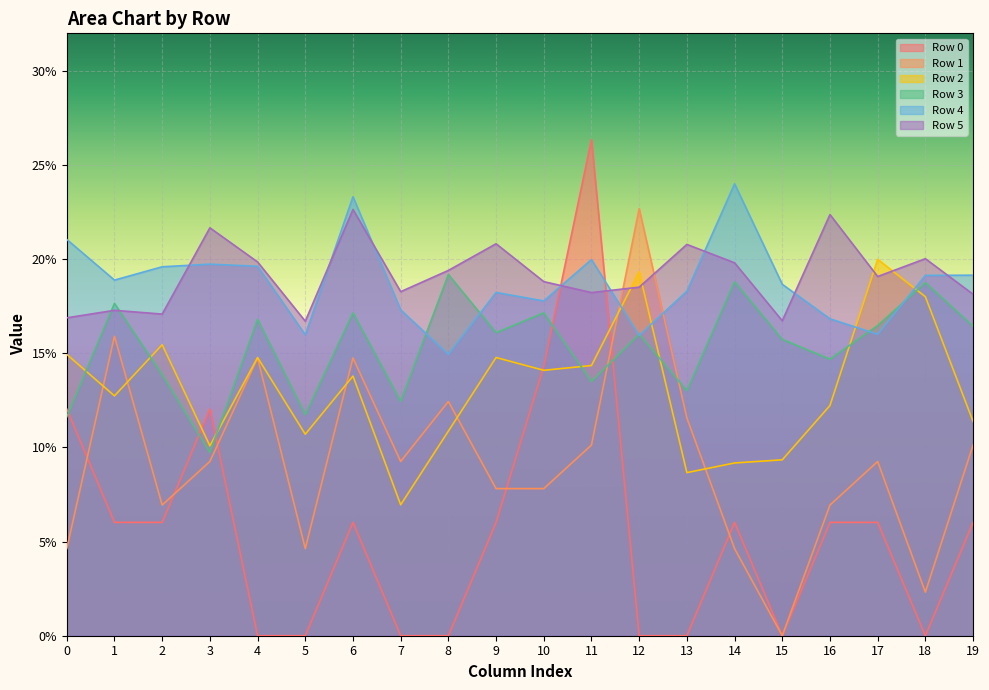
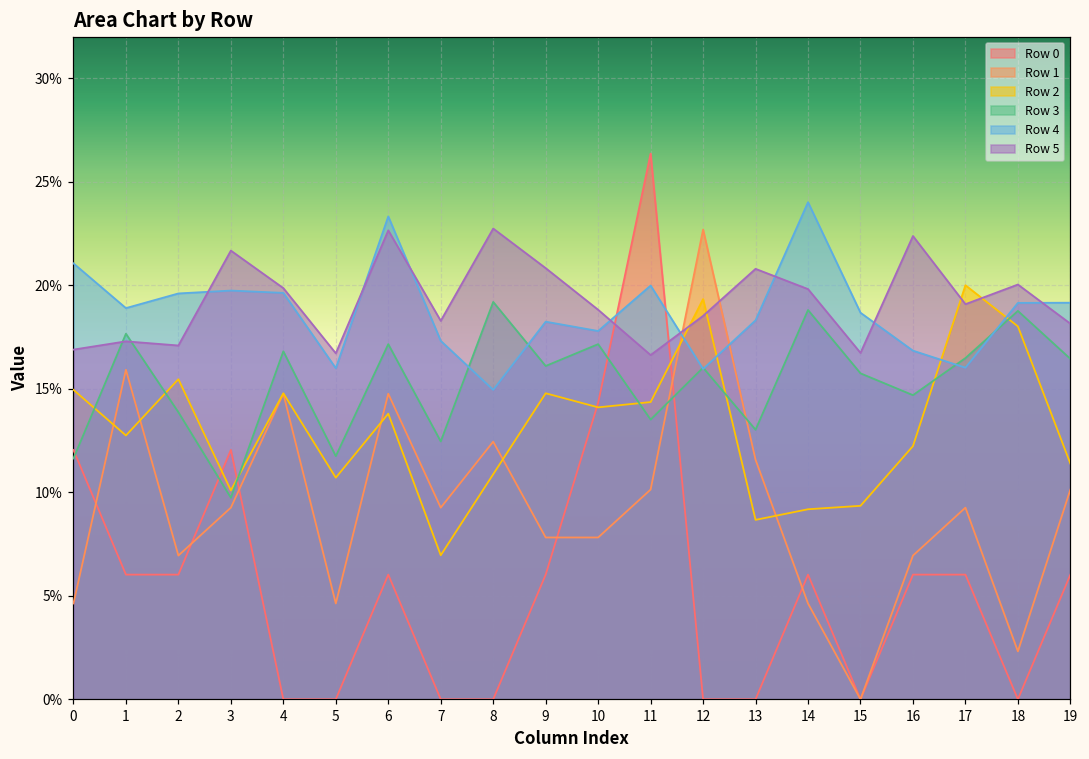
  {
    "Row 2": {
      "0": "14.9%",
      "1": "12.7%",
      "2": "15.5%",
      "3": "10.1%",
      "5": "10.7%",
      "6": "13.8%",
      "7": "7.0%",
      "8": "10.9%",
      "9": "14.8%",
      "10": "14.1%",
      "11": "14.4%",
      "12": "19.3%",
      "13": "8.7%",
      "14": "9.2%",
      "15": "9.3%",
      "16": "12.2%",
      "17": "20.0%",
      "18": "18.0%",
      "19": "11.4%"
    },
    "Row 3": {
      "0": "11.6%",
      "1": "17.7%",
      "2": "13.9%",
      "3": "9.7%",
      "4": "16.8%",
      "5": "11.7%",
      "6": "17.2%",
      "7": "12.5%",
      "8": "19.2%",
      "9": "16.1%",
      "10": "17.2%",
      "11": "13.5%",
      "13": "13.0%",
      "14": "18.8%",
      "15": "15.7%",
      "16": "14.7%",
      "17": "16.5%",
      "18": "18.8%",
      "19": "16.4%"
    },
    "Row 4": {
      "0": "21.1%",
      "1": "18.9%",
      "2": "19.6%",
      "3": "19.7%",
      "4": "19.6%",
      "5": "16.0%",
      "6": "23.3%",
      "7": "17.3%",
      "8": "14.9%",
      "9": "18.2%",
      "10": "17.8%",
      "11": "20.0%",
      "13": "18.3%",
      "14": "24.0%",
      "15": "18.7%",
      "16": "16.8%",
      "17": "16.0%",
      "18": "19.1%",
      "19": "19.2%"
    },
    "Row 5": {
      "0": "16.9%",
      "1": "17.3%",
      "2": "17.1%",
      "3": "21.7%",
      "4": "19.9%",
      "5": "16.7%",
      "6": "22.6%",
      "7": "18.3%",
-     "8": "19.4%",
+     "8": "22.7%",
      "9": "20.8%",
      "10": "18.8%",
-     "11": "18.2%",
+     "11": "16.6%",
      "12": "18.5%",
      "13": "20.8%",
      "14": "19.8%",
      "15": "16.7%",
      "16": "22.4%",
      "17": "19.1%",
      "18": "20.0%",
      "19": "18.1%"
    }
  }
